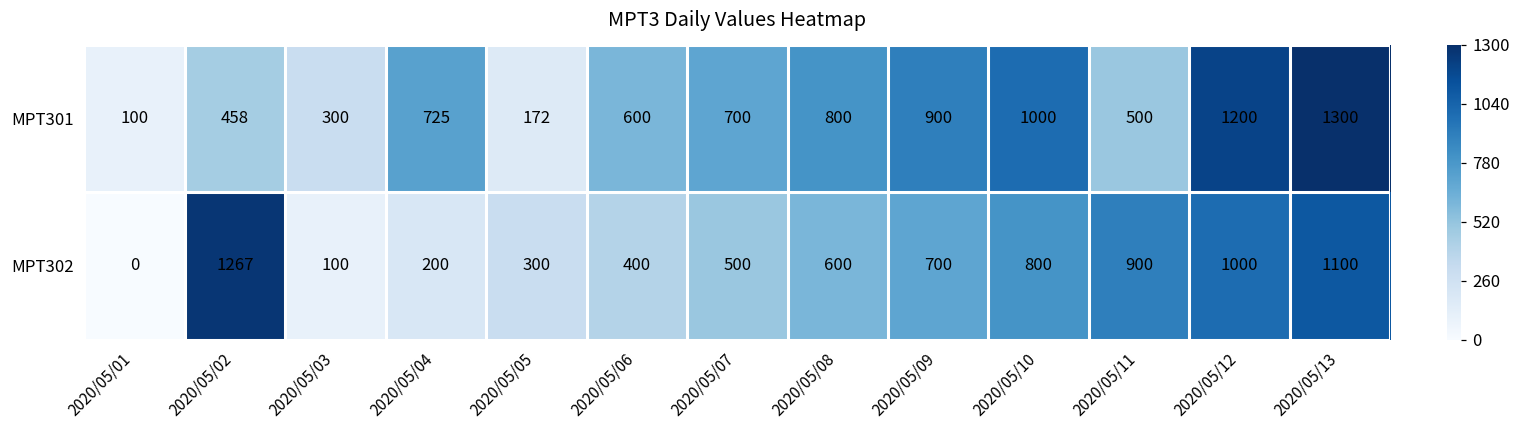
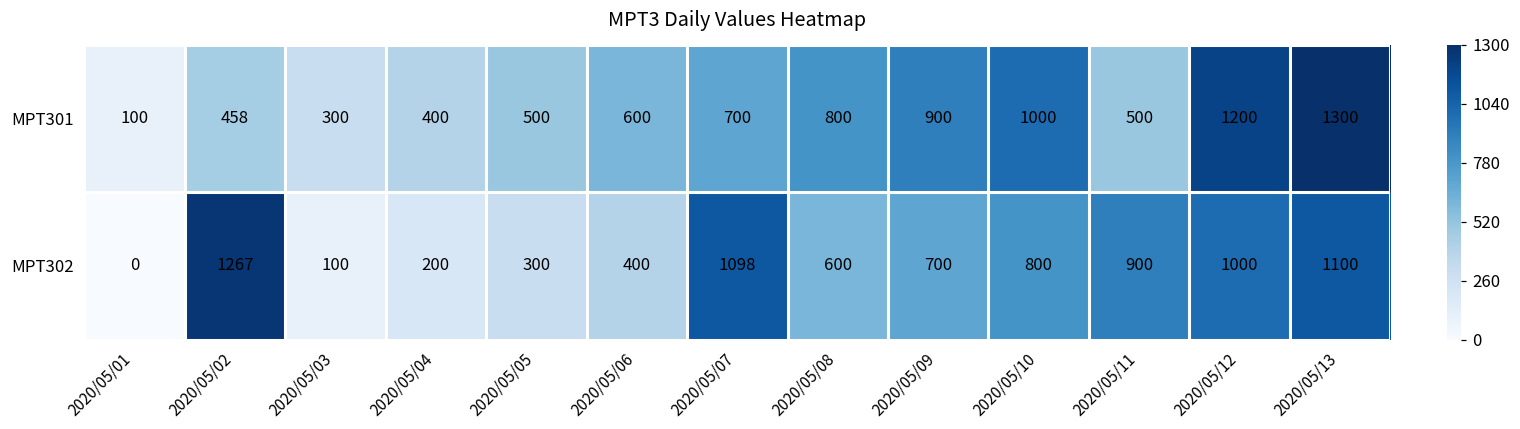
  {
    "MPT301": {
      "2020/05/01": 100,
      "2020/05/02": 458,
      "2020/05/03": 300,
-     "2020/05/04": 725,
-     "2020/05/05": 172,
+     "2020/05/04": 400,
+     "2020/05/05": 500,
      "2020/05/06": 600,
      "2020/05/07": 700,
      "2020/05/08": 800,
      "2020/05/09": 900,
      "2020/05/10": 1000,
      "2020/05/11": 500,
      "2020/05/12": 1200,
      "2020/05/13": 1300
    },
    "MPT302": {
      "2020/05/01": 0,
      "2020/05/02": 1267,
      "2020/05/03": 100,
      "2020/05/04": 200,
      "2020/05/05": 300,
      "2020/05/06": 400,
-     "2020/05/07": 500,
+     "2020/05/07": 1098,
      "2020/05/08": 600,
      "2020/05/09": 700,
      "2020/05/10": 800,
      "2020/05/11": 900,
      "2020/05/12": 1000,
      "2020/05/13": 1100
    }
  }
